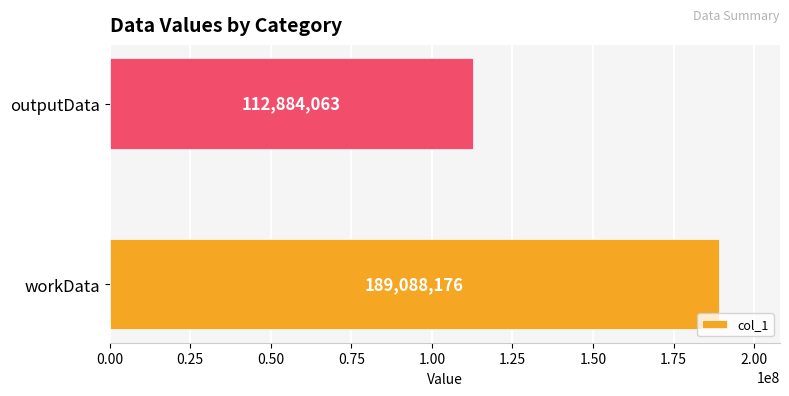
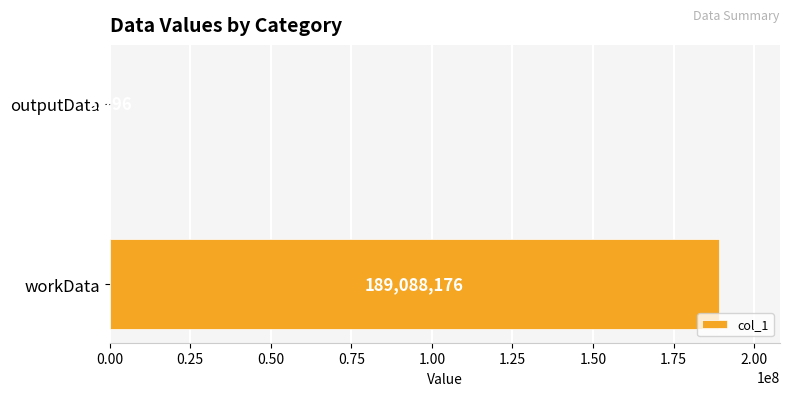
  {
-   "outputData": 113000000
+   "outputData": 0
  }
